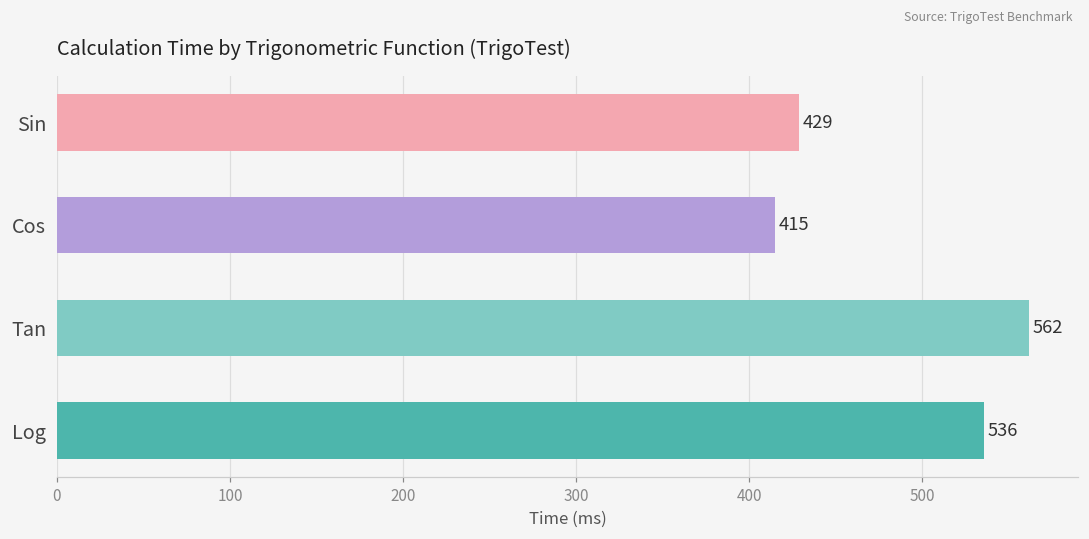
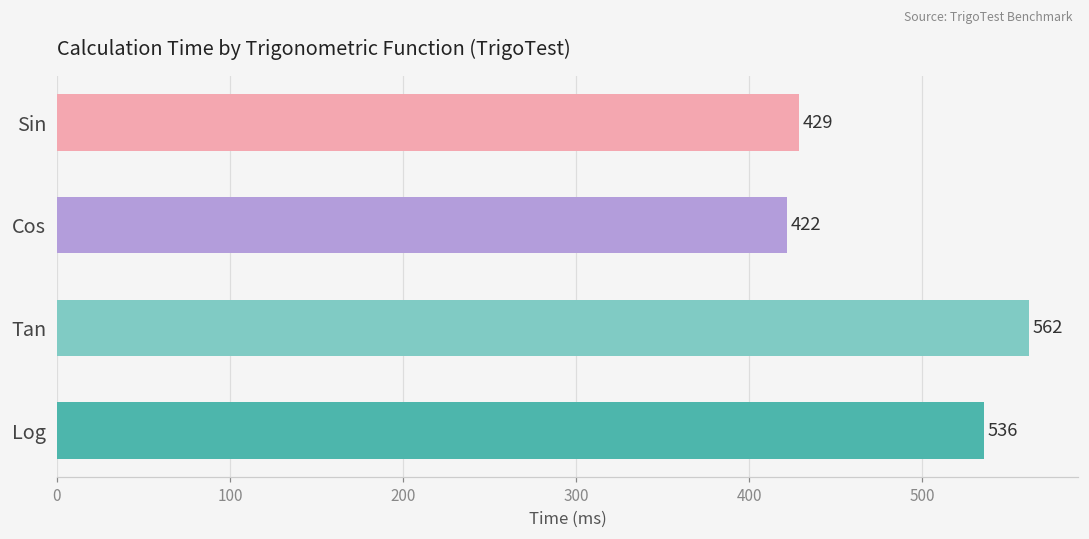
  {
    "Sin": 429,
-   "Cos": 415,
+   "Cos": 422,
    "Tan": 562,
    "Log": 536
  }
